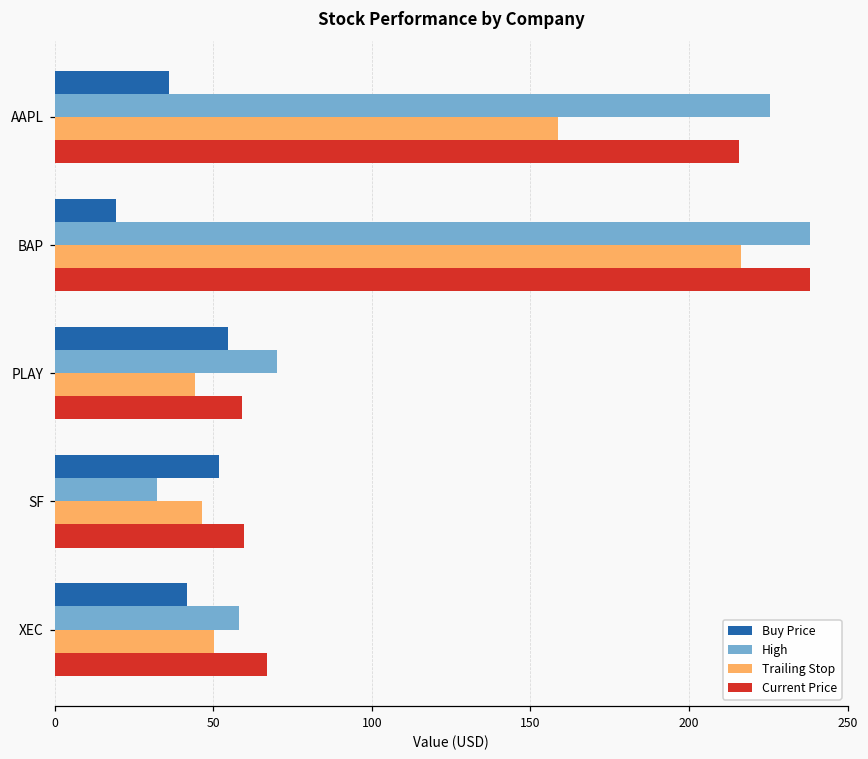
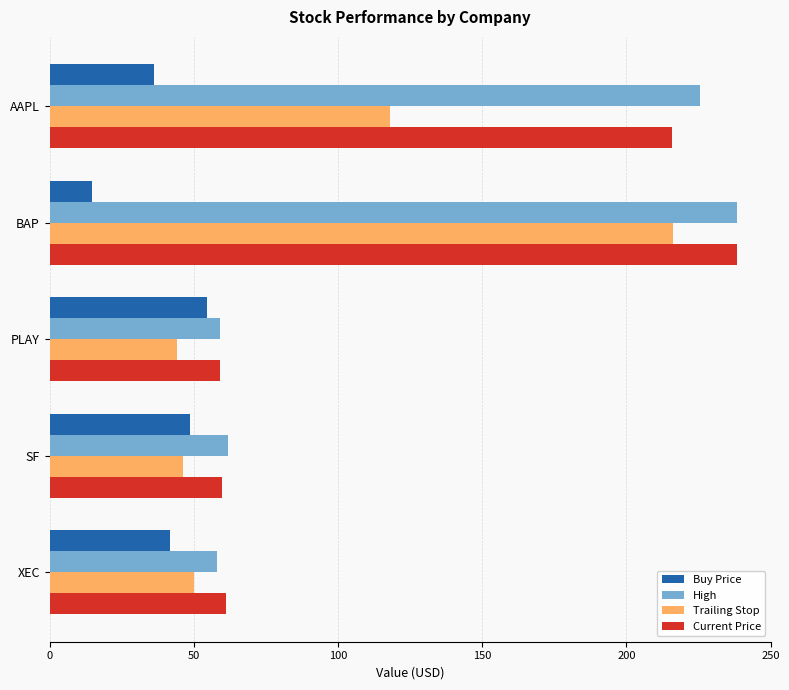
  {
    "Buy Price": {
      "AAPL": 36,
-     "BAP": 19,
+     "BAP": 15,
      "PLAY": 55,
-     "SF": 52,
+     "SF": 49,
      "XEC": 42
    },
    "High": {
      "AAPL": 225,
      "BAP": 238,
-     "PLAY": 70,
-     "SF": 32,
+     "PLAY": 59,
+     "SF": 62,
      "XEC": 58
    },
    "Trailing Stop": {
-     "AAPL": 159,
+     "AAPL": 118,
      "BAP": 216,
      "PLAY": 44,
      "SF": 46,
      "XEC": 50
    },
    "Current Price": {
      "AAPL": 216,
      "BAP": 238,
      "PLAY": 59,
      "SF": 60,
-     "XEC": 67
+     "XEC": 61
    }
  }
